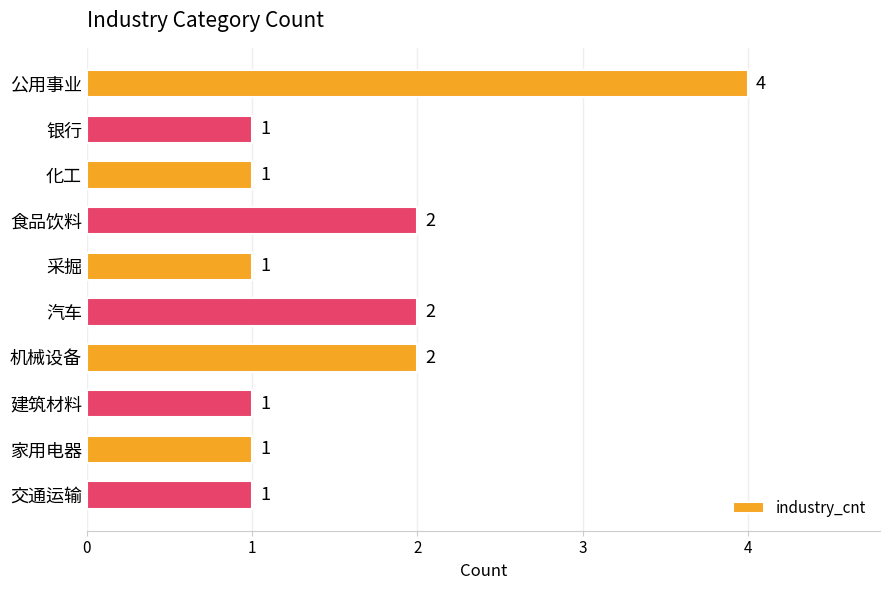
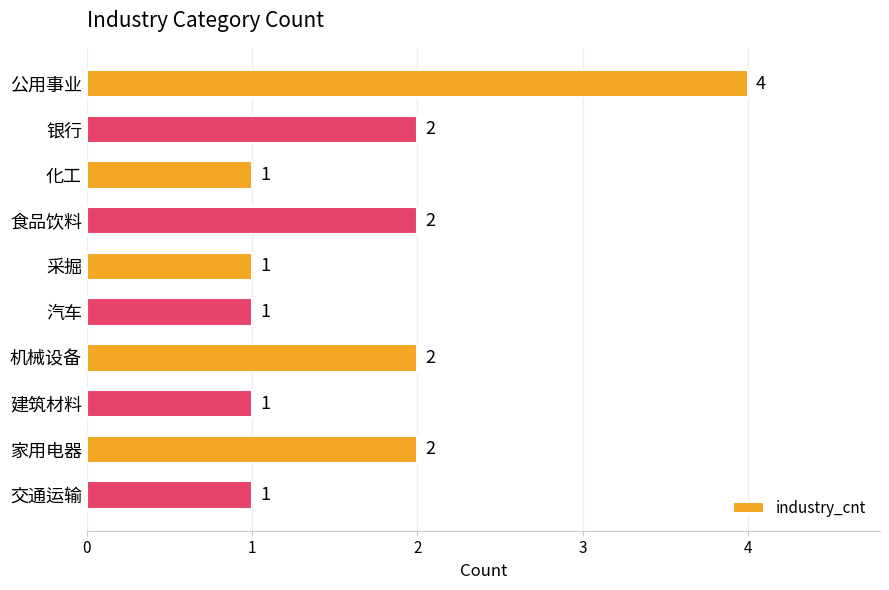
  {
    "公用事业": 4,
-   "银行": 1,
+   "银行": 2,
    "化工": 1,
    "食品饮料": 2,
    "采掘": 1,
-   "汽车": 2,
+   "汽车": 1,
    "机械设备": 2,
    "建筑材料": 1,
-   "家用电器": 1,
+   "家用电器": 2,
    "交通运输": 1
  }
